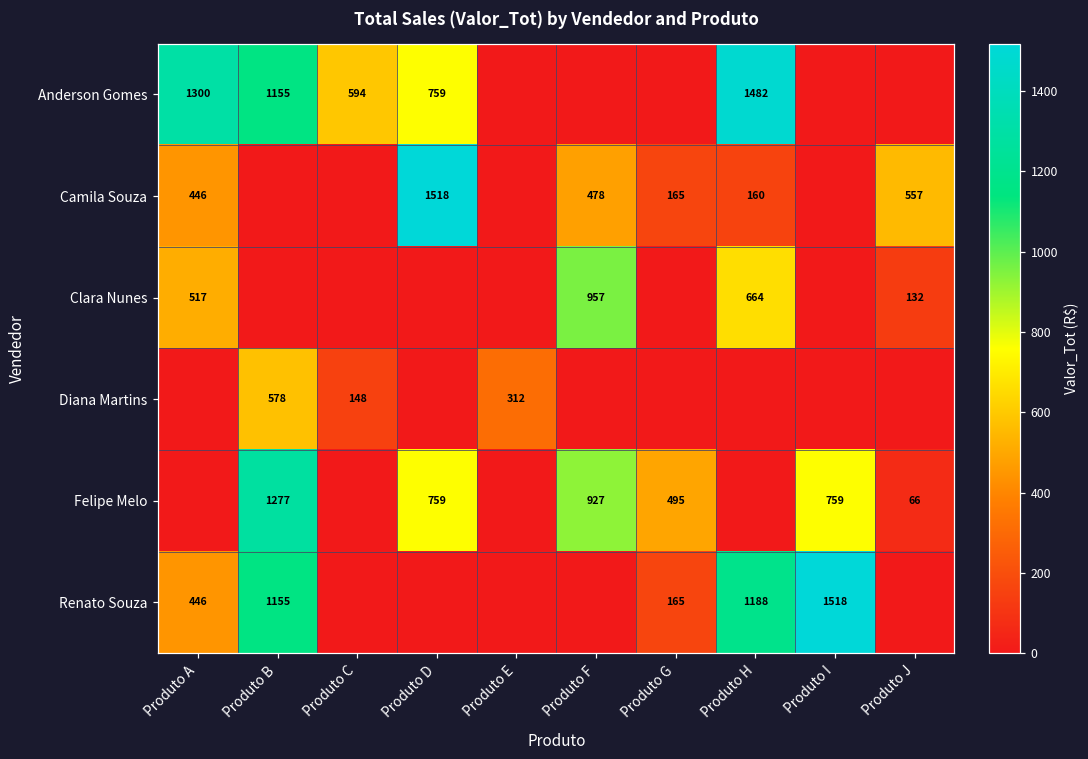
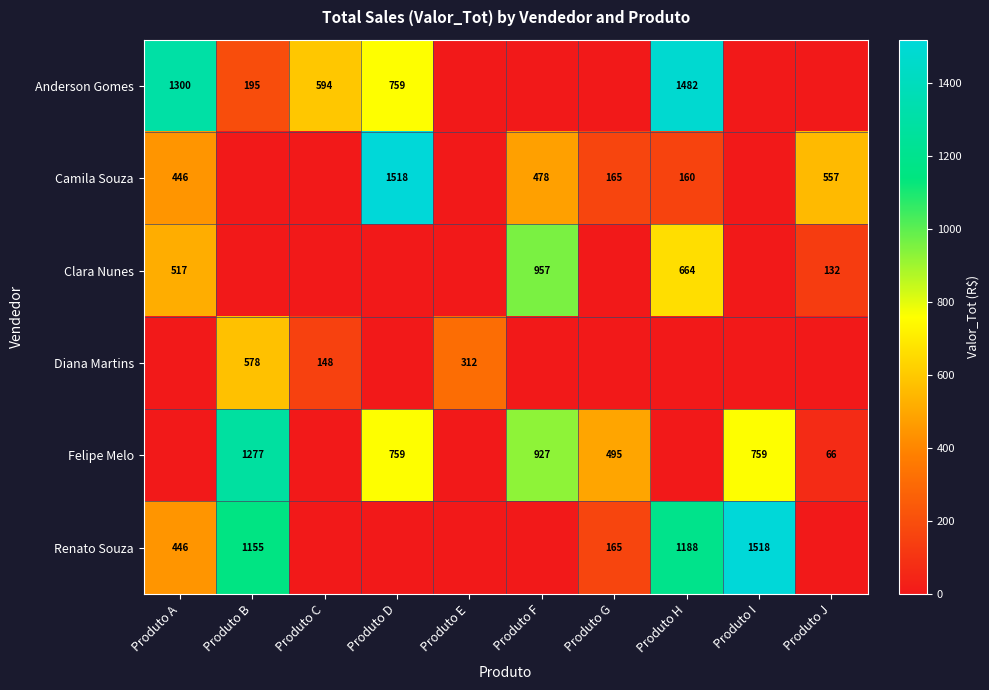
  {
    "Anderson Gomes": {
      "Produto A": 1300,
-     "Produto B": 1155,
+     "Produto B": 195,
      "Produto C": 594,
      "Produto D": 759,
      "Produto H": 1482
    },
    "Camila Souza": {
      "Produto A": 446,
      "Produto D": 1518,
      "Produto F": 478,
      "Produto G": 165,
      "Produto H": 160,
      "Produto J": 557
    },
    "Clara Nunes": {
      "Produto A": 517,
      "Produto F": 957,
      "Produto H": 664,
      "Produto J": 132
    },
    "Diana Martins": {
      "Produto B": 578,
      "Produto C": 148,
      "Produto E": 312
    },
    "Felipe Melo": {
      "Produto B": 1277,
      "Produto D": 759,
      "Produto F": 927,
      "Produto G": 495,
      "Produto I": 759,
      "Produto J": 66
    },
    "Renato Souza": {
      "Produto A": 446,
      "Produto B": 1155,
      "Produto G": 165,
      "Produto H": 1188,
      "Produto I": 1518
    }
  }
